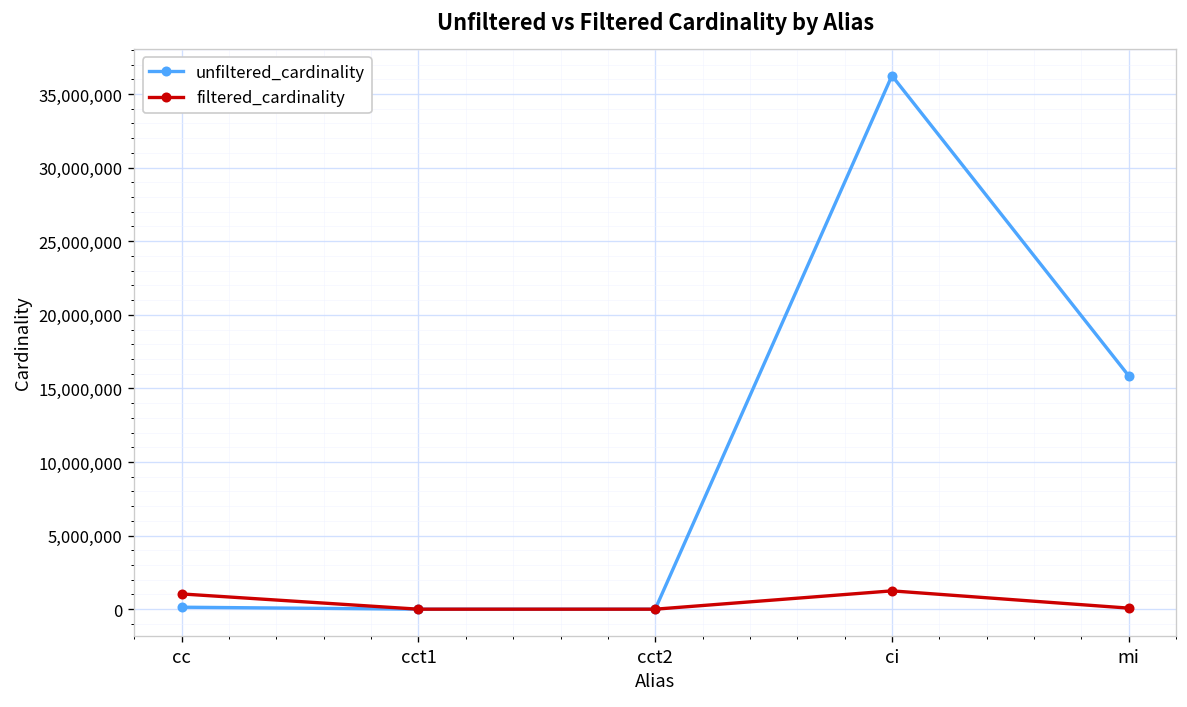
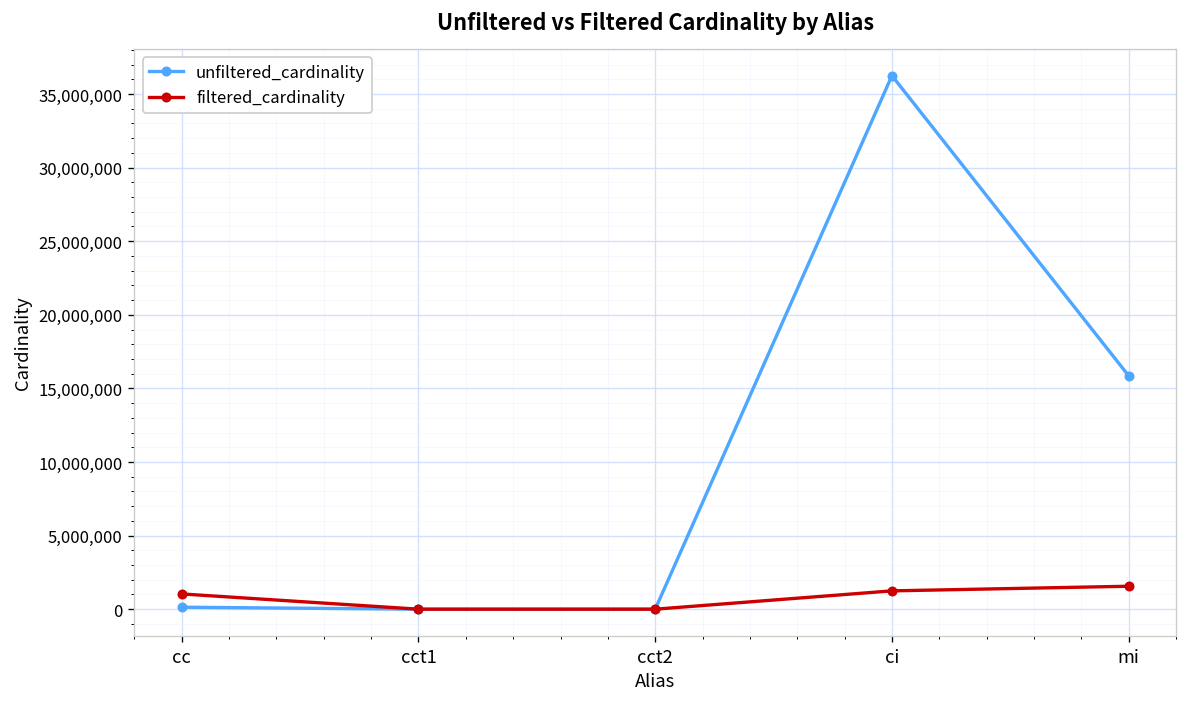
  {
    "unfiltered_cardinality": {
      "cc": "100,000",
      "ci": "36,200,000",
      "mi": "15,900,000"
    },
    "filtered_cardinality": {
      "cc": "1,000,000",
      "ci": "1,200,000",
-     "mi": "100,000"
+     "mi": "1,600,000"
    }
  }
